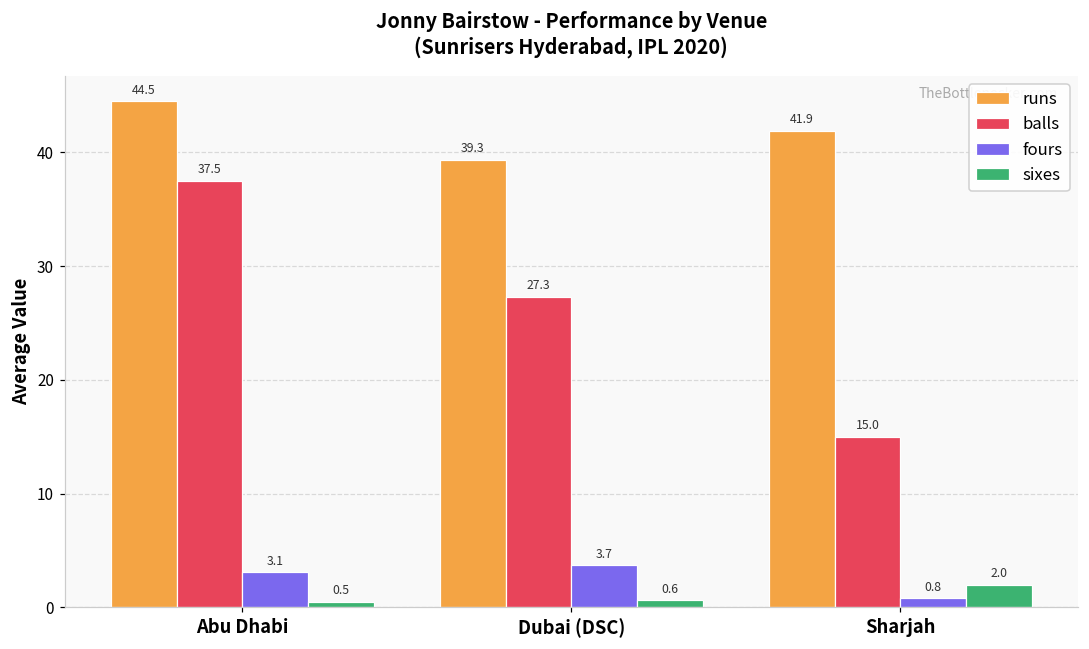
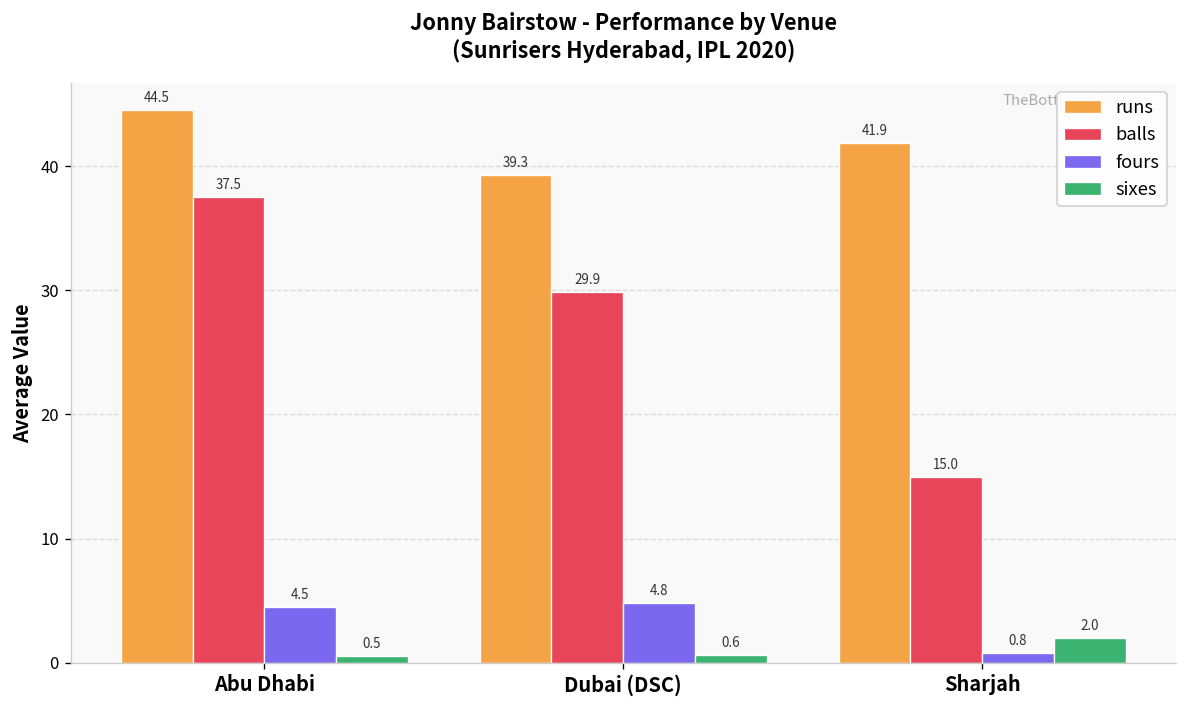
  {
    "runs": {
      "Abu Dhabi": 44.5,
      "Dubai (DSC)": 39.3,
      "Sharjah": 41.9
    },
    "balls": {
      "Abu Dhabi": 37.5,
-     "Dubai (DSC)": 27.3,
+     "Dubai (DSC)": 29.9,
      "Sharjah": 15.0
    },
    "fours": {
-     "Abu Dhabi": 3.1,
-     "Dubai (DSC)": 3.7,
+     "Abu Dhabi": 4.5,
+     "Dubai (DSC)": 4.8,
      "Sharjah": 0.8
    },
    "sixes": {
      "Abu Dhabi": 0.5,
      "Dubai (DSC)": 0.6,
      "Sharjah": 2.0
    }
  }
